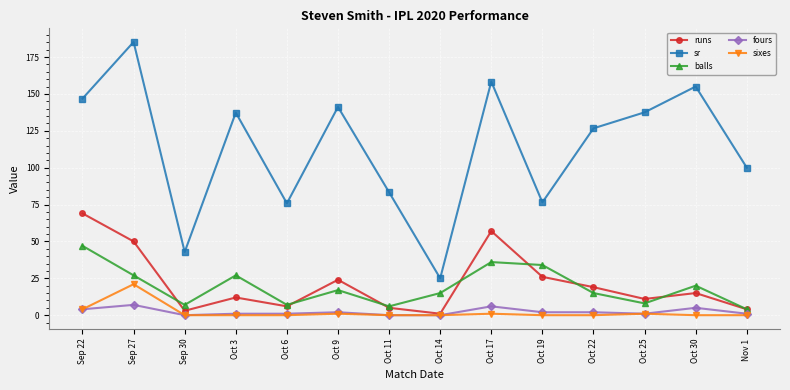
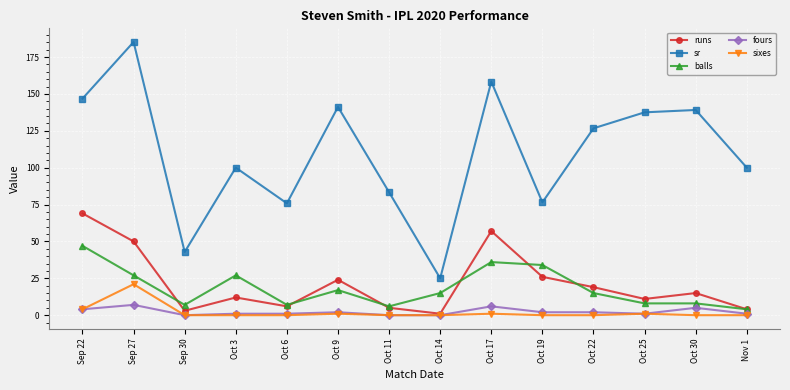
  {
    "runs": {
      "Sep 22": 69,
      "Sep 27": 50,
      "Sep 30": 3,
      "Oct 3": 12,
      "Oct 9": 24,
      "Oct 17": 57,
      "Oct 19": 26,
      "Oct 22": 19,
      "Oct 25": 11,
      "Oct 30": 15
    },
    "sr": {
      "Sep 22": 147,
      "Sep 27": 185,
      "Sep 30": 43,
-     "Oct 3": 137,
+     "Oct 3": 100,
      "Oct 6": 76,
      "Oct 9": 141,
      "Oct 11": 83,
      "Oct 14": 25,
      "Oct 17": 158,
      "Oct 19": 76,
      "Oct 22": 127,
      "Oct 25": 138,
-     "Oct 30": 155,
+     "Oct 30": 139,
      "Nov 1": 100
    },
    "balls": {
      "Sep 22": 47,
      "Sep 27": 27,
      "Sep 30": 7,
      "Oct 3": 27,
      "Oct 9": 17,
      "Oct 14": 15,
      "Oct 17": 36,
      "Oct 19": 34,
      "Oct 22": 15,
      "Oct 25": 8,
-     "Oct 30": 20
+     "Oct 30": 8
    },
    "fours": {
      "Sep 27": 7,
      "Oct 17": 6,
      "Oct 19": 2,
      "Oct 22": 2,
      "Oct 30": 5
    },
    "sixes": {
      "Sep 27": 21,
      "Oct 17": 1,
      "Oct 19": 0,
      "Oct 22": 0,
      "Oct 30": 0
    }
  }
